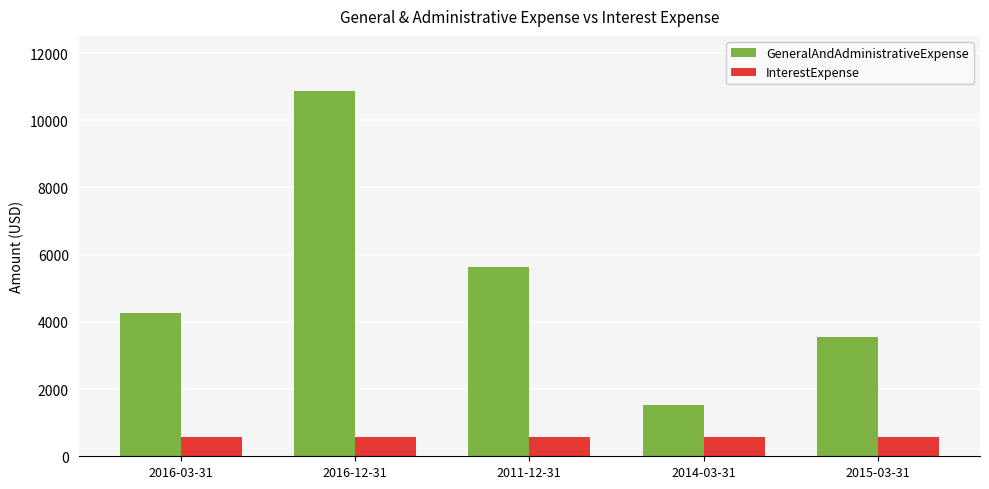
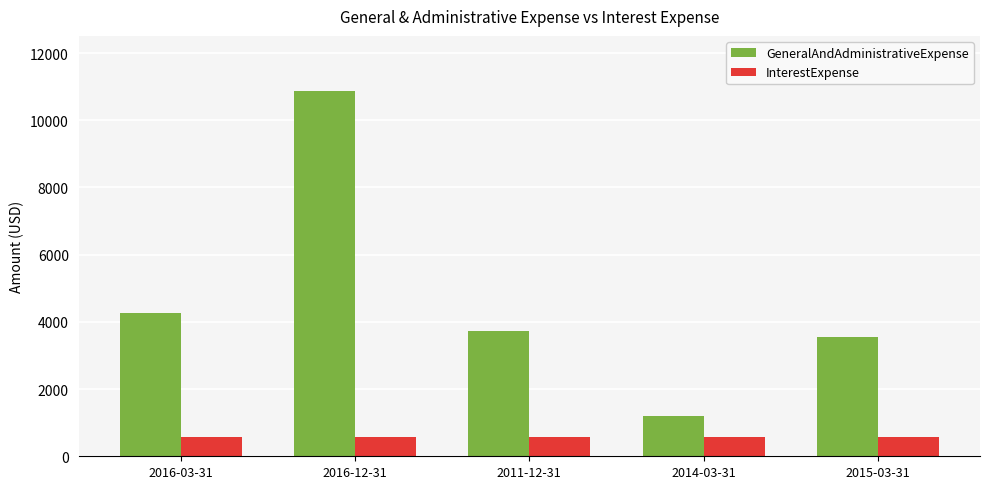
  {
    "GeneralAndAdministrativeExpense": {
      "2016-03-31": 4300,
      "2016-12-31": 10900,
-     "2011-12-31": 5600,
-     "2014-03-31": 1500,
+     "2011-12-31": 3700,
+     "2014-03-31": 1200,
      "2015-03-31": 3600
    },
    "InterestExpense": {
      "2016-03-31": 600,
      "2016-12-31": 600,
      "2011-12-31": 600,
      "2014-03-31": 600,
      "2015-03-31": 600
    }
  }
